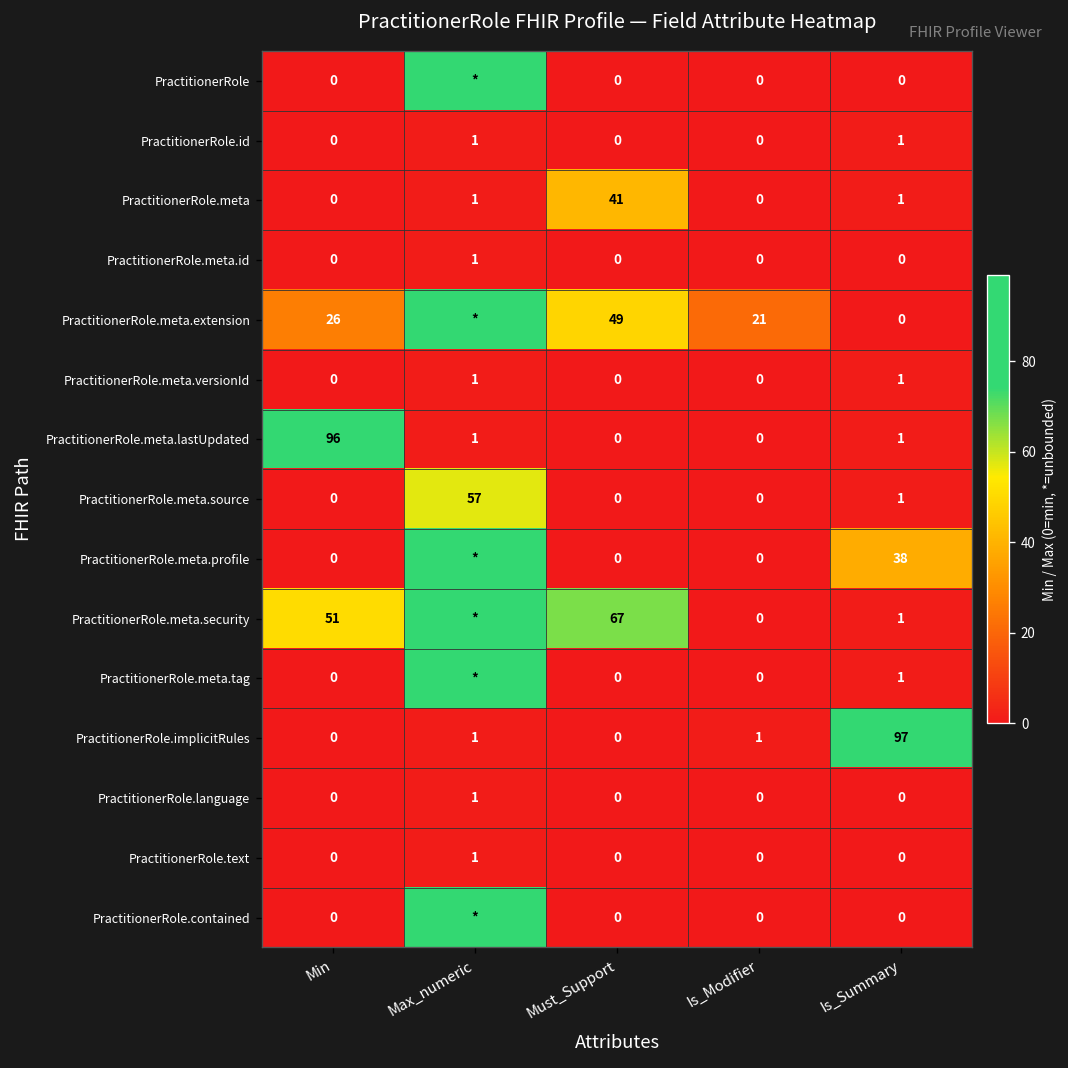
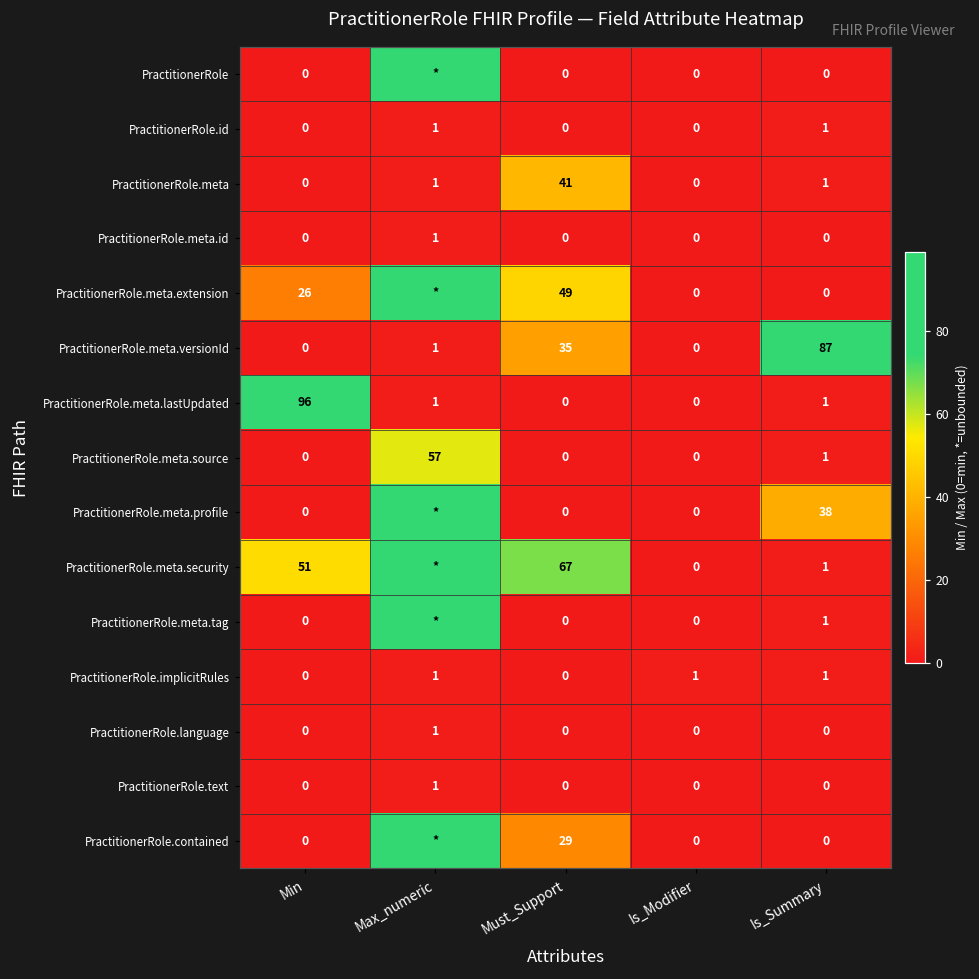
  {
    "PractitionerRole": {
      "Min": 0,
      "Must_Support": 0,
      "Is_Modifier": 0,
      "Is_Summary": 0
    },
    "PractitionerRole.id": {
      "Min": 0,
      "Max_numeric": 1,
      "Must_Support": 0,
      "Is_Modifier": 0,
      "Is_Summary": 1
    },
    "PractitionerRole.meta": {
      "Min": 0,
      "Max_numeric": 1,
      "Must_Support": 41,
      "Is_Modifier": 0,
      "Is_Summary": 1
    },
    "PractitionerRole.meta.id": {
      "Min": 0,
      "Max_numeric": 1,
      "Must_Support": 0,
      "Is_Modifier": 0,
      "Is_Summary": 0
    },
    "PractitionerRole.meta.extension": {
      "Min": 26,
      "Must_Support": 49,
-     "Is_Modifier": 21,
+     "Is_Modifier": 0,
      "Is_Summary": 0
    },
    "PractitionerRole.meta.versionId": {
      "Min": 0,
      "Max_numeric": 1,
-     "Must_Support": 0,
+     "Must_Support": 35,
      "Is_Modifier": 0,
-     "Is_Summary": 1
+     "Is_Summary": 87
    },
    "PractitionerRole.meta.lastUpdated": {
      "Min": 96,
      "Max_numeric": 1,
      "Must_Support": 0,
      "Is_Modifier": 0,
      "Is_Summary": 1
    },
    "PractitionerRole.meta.source": {
      "Min": 0,
      "Max_numeric": 57,
      "Must_Support": 0,
      "Is_Modifier": 0,
      "Is_Summary": 1
    },
    "PractitionerRole.meta.profile": {
      "Min": 0,
      "Must_Support": 0,
      "Is_Modifier": 0,
      "Is_Summary": 38
    },
    "PractitionerRole.meta.security": {
      "Min": 51,
      "Must_Support": 67,
      "Is_Modifier": 0,
      "Is_Summary": 1
    },
    "PractitionerRole.meta.tag": {
      "Min": 0,
      "Must_Support": 0,
      "Is_Modifier": 0,
      "Is_Summary": 1
    },
    "PractitionerRole.implicitRules": {
      "Min": 0,
      "Max_numeric": 1,
      "Must_Support": 0,
      "Is_Modifier": 1,
-     "Is_Summary": 97
+     "Is_Summary": 1
    },
    "PractitionerRole.language": {
      "Min": 0,
      "Max_numeric": 1,
      "Must_Support": 0,
      "Is_Modifier": 0,
      "Is_Summary": 0
    },
    "PractitionerRole.text": {
      "Min": 0,
      "Max_numeric": 1,
      "Must_Support": 0,
      "Is_Modifier": 0,
      "Is_Summary": 0
    },
    "PractitionerRole.contained": {
      "Min": 0,
-     "Must_Support": 0,
+     "Must_Support": 29,
      "Is_Modifier": 0,
      "Is_Summary": 0
    }
  }
